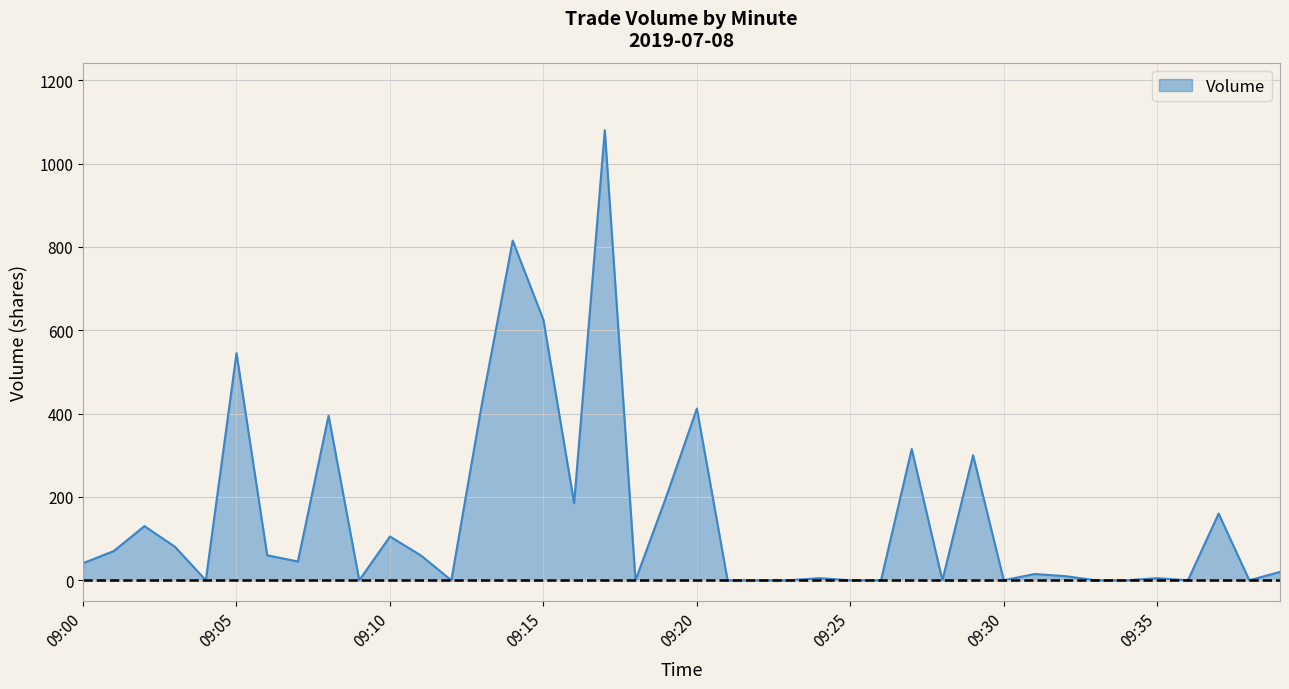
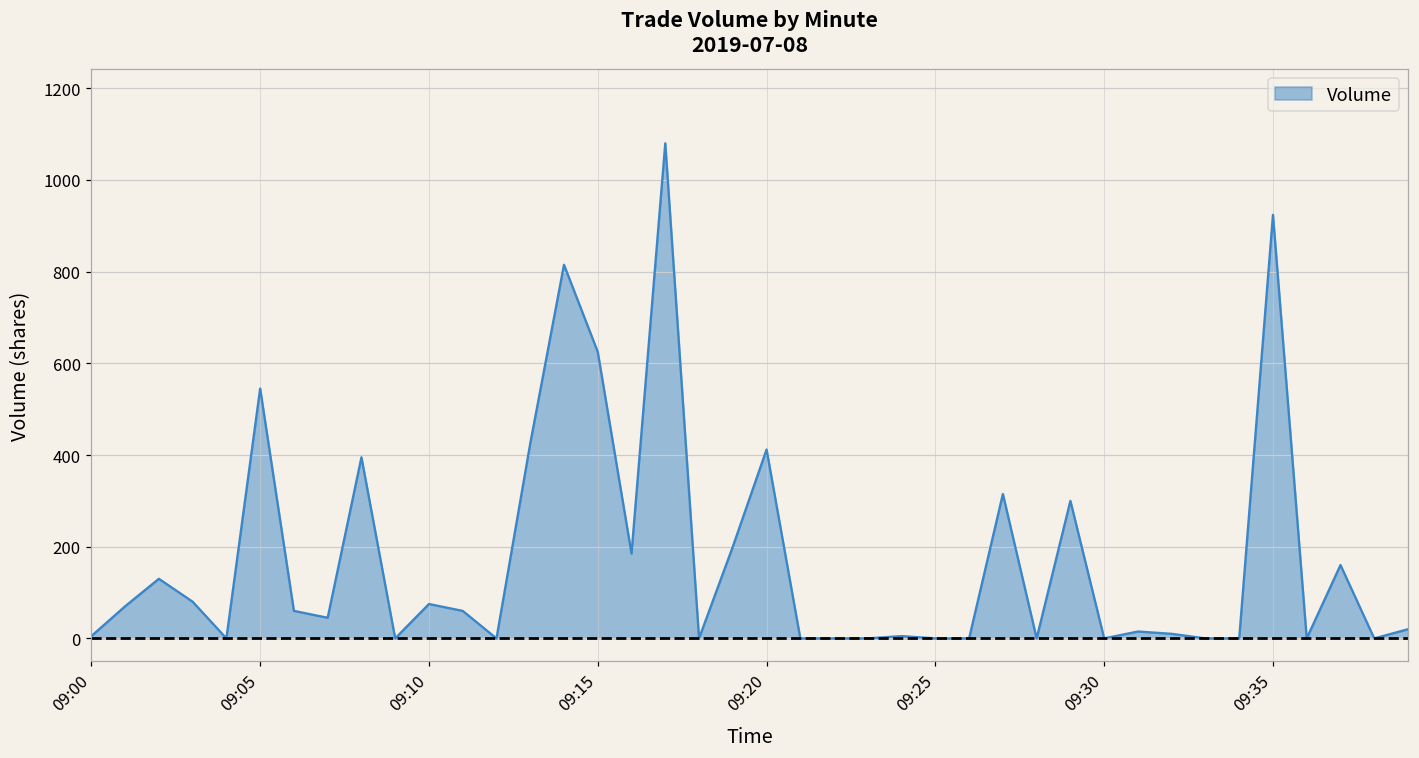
  {
-   "09:00": 40,
+   "09:00": 10,
    "09:05": 550,
-   "09:10": 110,
+   "09:10": 80,
    "09:15": 630,
    "09:20": 410,
    "09:25": 0,
    "09:30": 0,
-   "09:35": 10
+   "09:35": 920
  }
